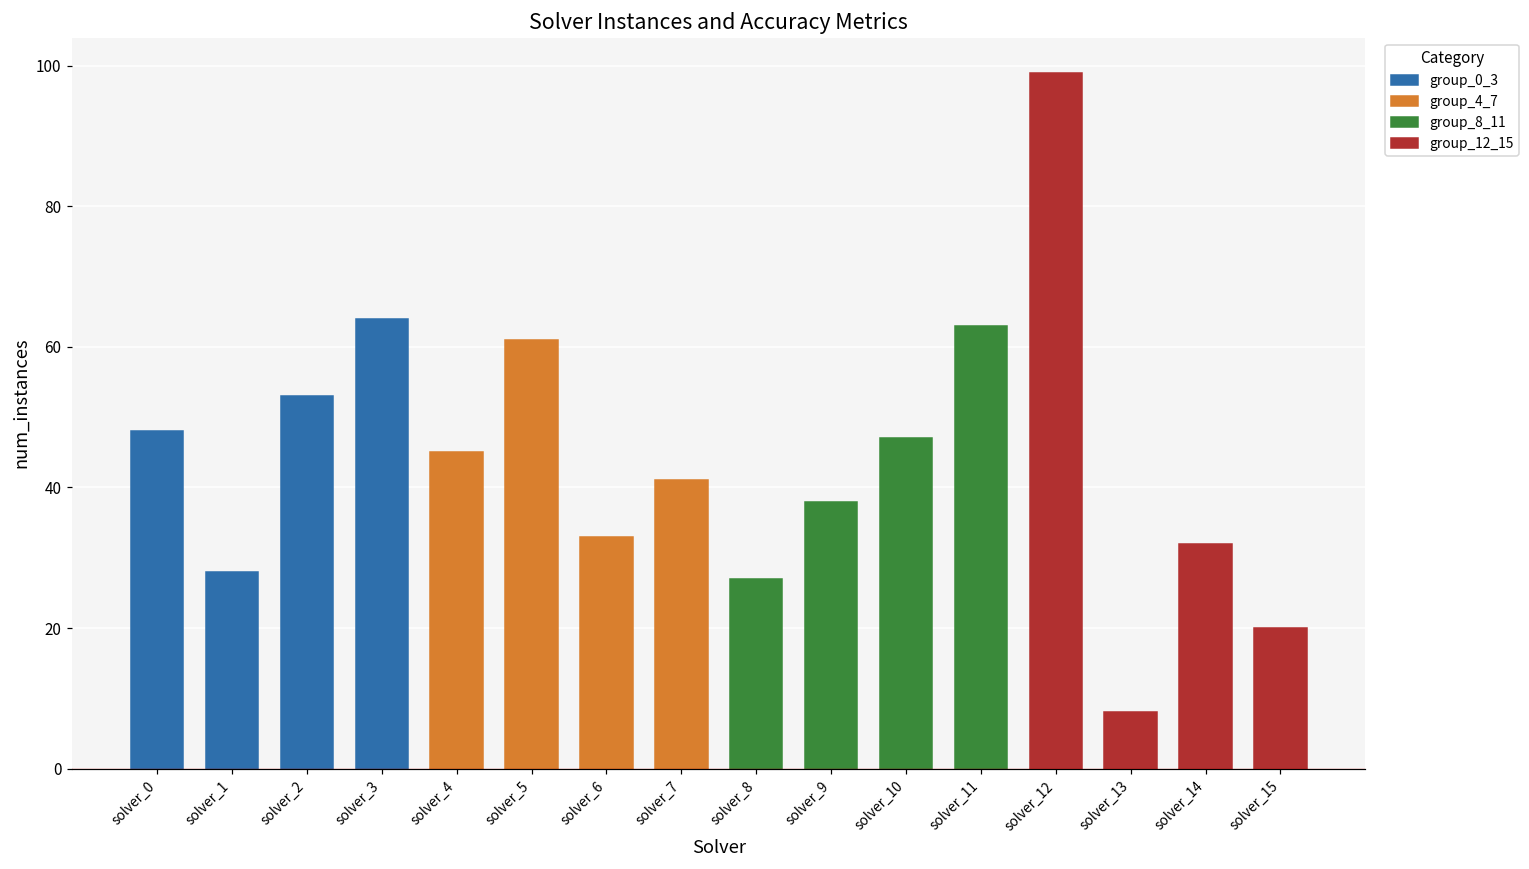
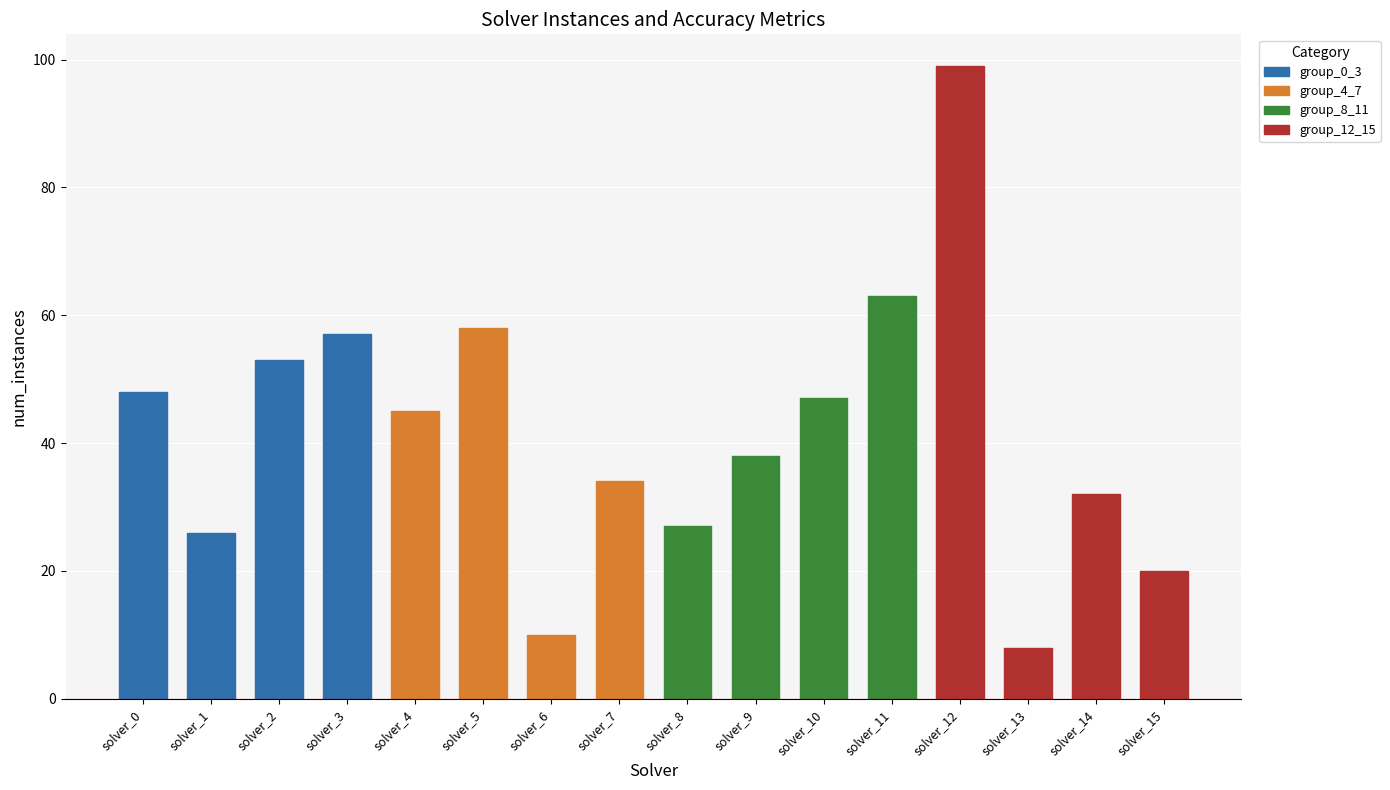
  {
    "solver_0": 48,
-   "solver_1": 28,
+   "solver_1": 26,
    "solver_2": 53,
-   "solver_3": 64,
+   "solver_3": 57,
    "solver_4": 45,
-   "solver_5": 61,
-   "solver_6": 33,
-   "solver_7": 41,
+   "solver_5": 58,
+   "solver_6": 10,
+   "solver_7": 34,
    "solver_8": 27,
    "solver_9": 38,
    "solver_10": 47,
    "solver_11": 63,
    "solver_12": 99,
    "solver_13": 8,
    "solver_14": 32,
    "solver_15": 20
  }
